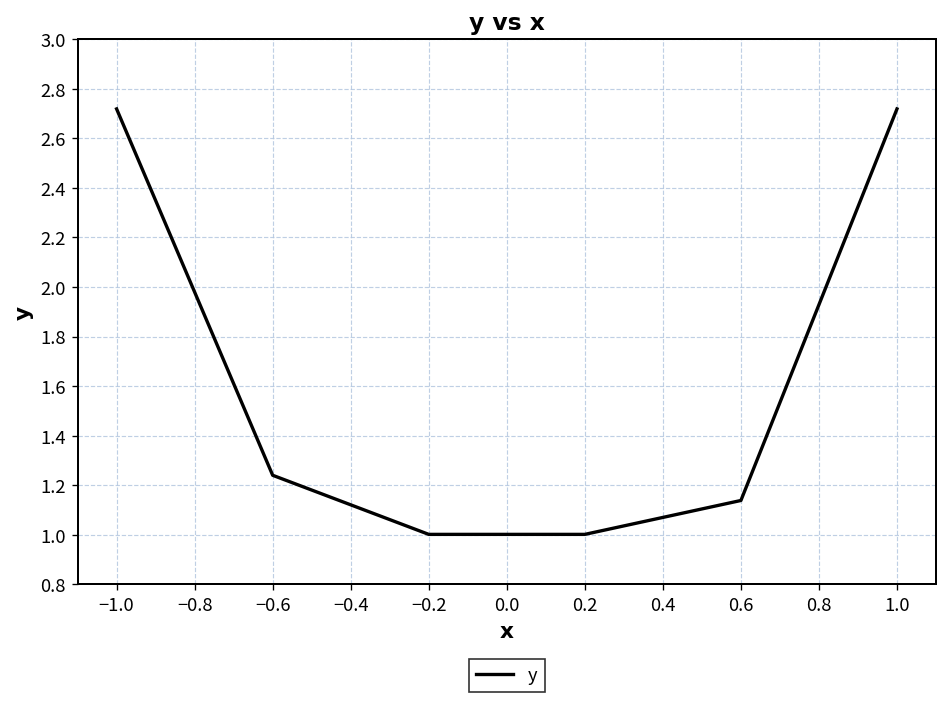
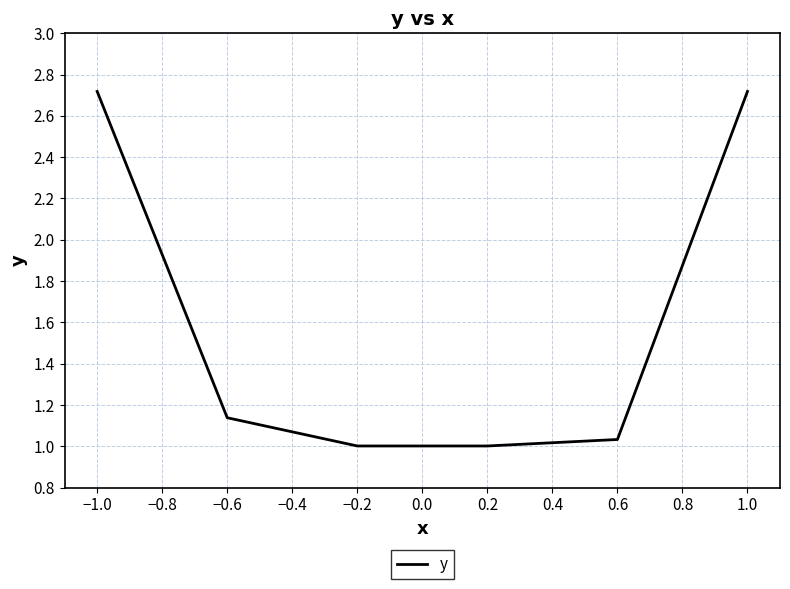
  {
    "−1.0": 2.72,
-   "−0.6": 1.24,
+   "−0.6": 1.14,
    "−0.2": 1.00,
    "0.2": 1.00,
-   "0.6": 1.14,
+   "0.6": 1.03,
    "1.0": 2.72
  }
